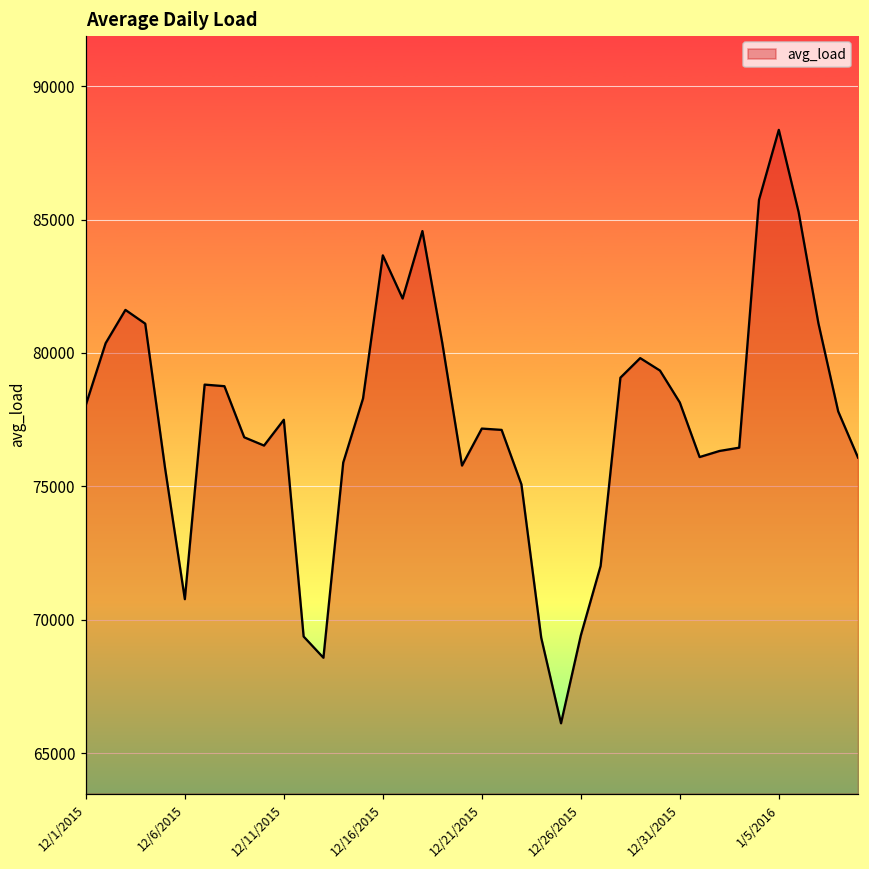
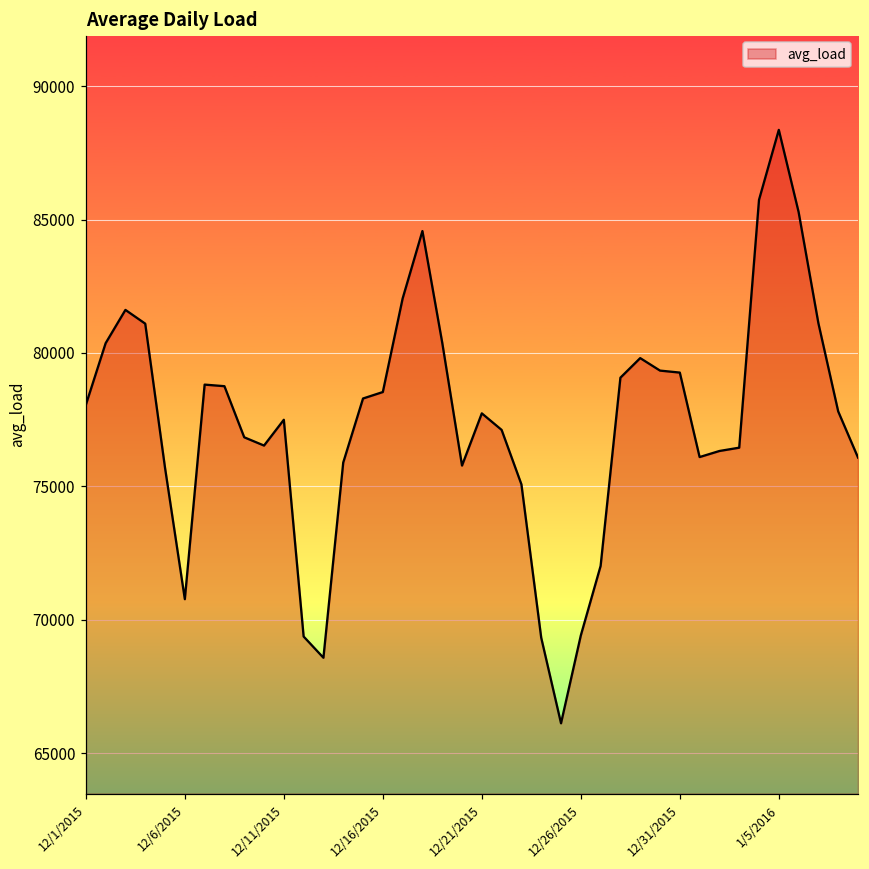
  {
    "12/1/2015": 78100,
    "12/6/2015": 70800,
    "12/11/2015": 77500,
-   "12/16/2015": 83700,
-   "12/21/2015": 77200,
+   "12/16/2015": 78500,
+   "12/21/2015": 77700,
    "12/26/2015": 69400,
-   "12/31/2015": 78100,
+   "12/31/2015": 79300,
    "1/5/2016": 88400
  }
